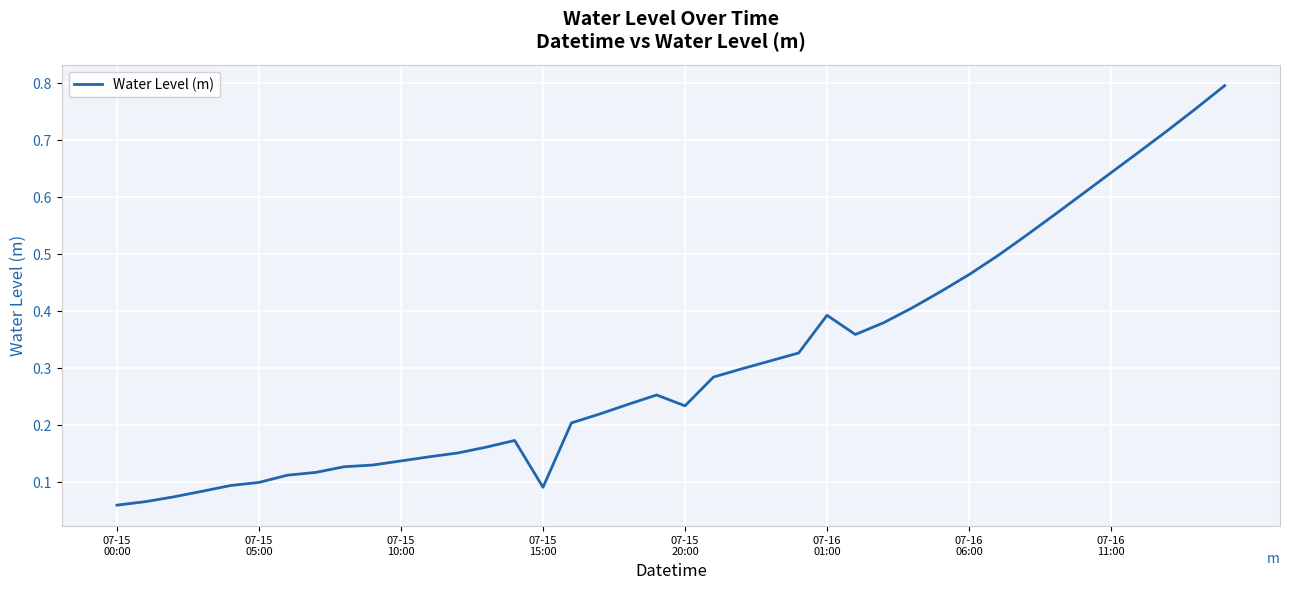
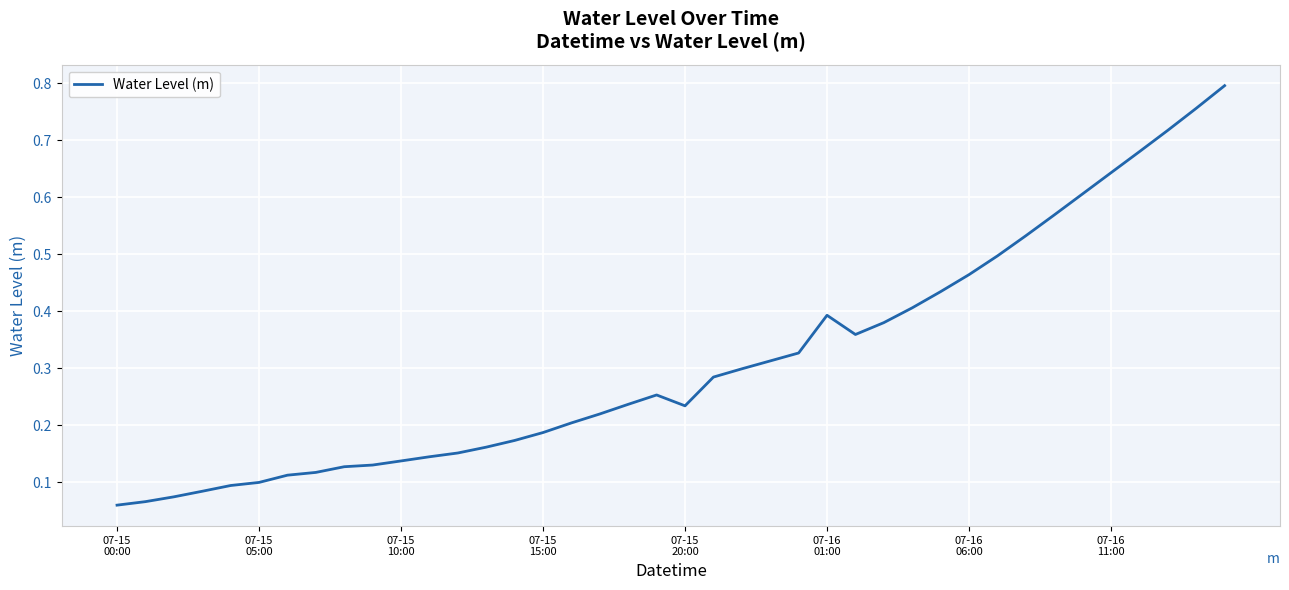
  {
    "07-15 00:00": 0.06,
    "07-15 05:00": 0.10,
    "07-15 10:00": 0.14,
-   "07-15 15:00": 0.09,
+   "07-15 15:00": 0.19,
    "07-15 20:00": 0.23,
    "07-16 01:00": 0.39,
    "07-16 06:00": 0.46,
    "07-16 11:00": 0.64
  }
